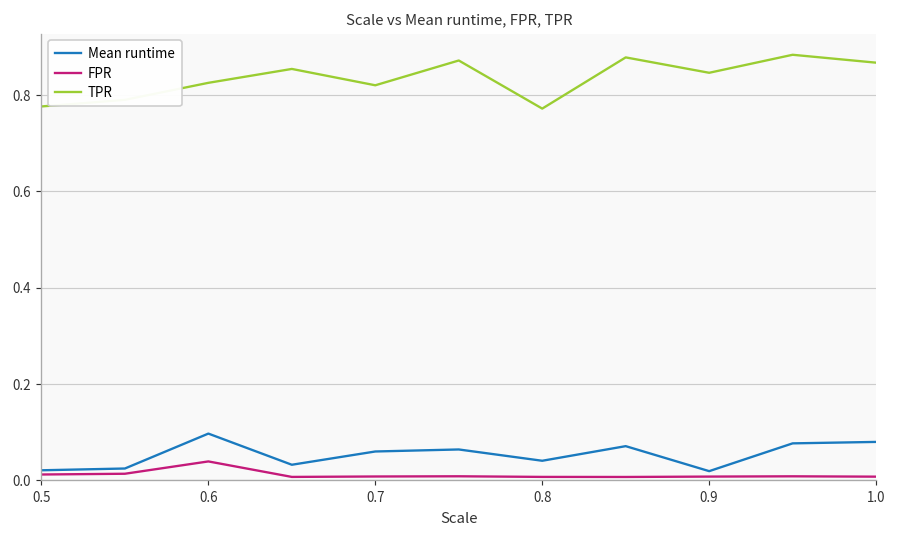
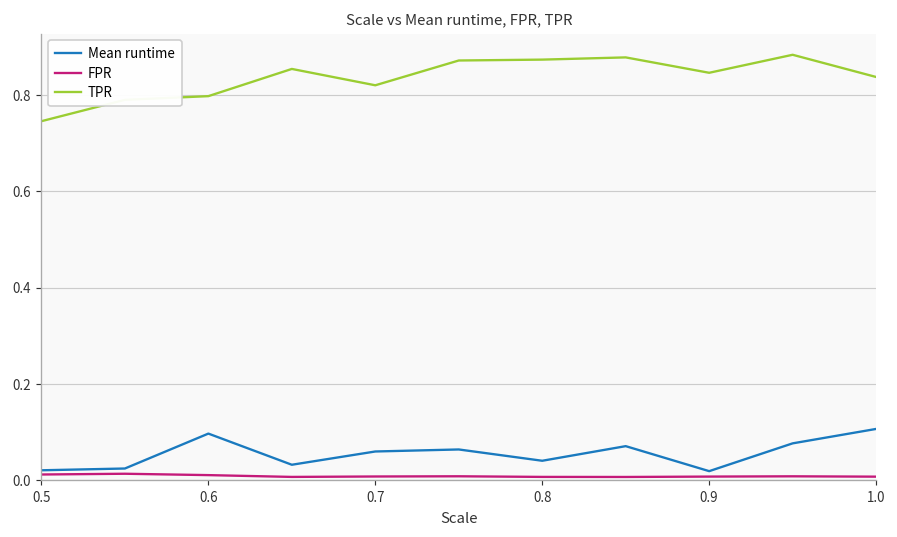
  {
    "Mean runtime": {
      "0.5": 0.02,
      "0.6": 0.10,
      "0.7": 0.06,
      "0.8": 0.04,
      "0.9": 0.02,
-     "1.0": 0.08
+     "1.0": 0.11
    },
    "FPR": {
      "0.5": 0.01,
-     "0.6": 0.04,
+     "0.6": 0.01,
      "0.7": 0.01,
      "0.8": 0.01,
      "0.9": 0.01,
      "1.0": 0.01
    },
    "TPR": {
-     "0.5": 0.78,
-     "0.6": 0.83,
+     "0.5": 0.75,
+     "0.6": 0.80,
      "0.7": 0.82,
-     "0.8": 0.77,
+     "0.8": 0.87,
      "0.9": 0.85,
-     "1.0": 0.87
+     "1.0": 0.84
    }
  }
